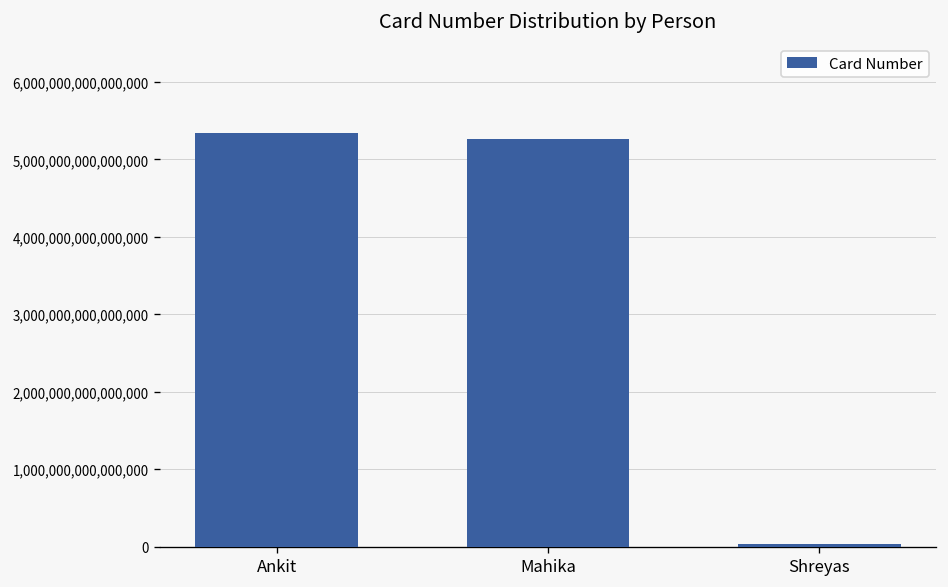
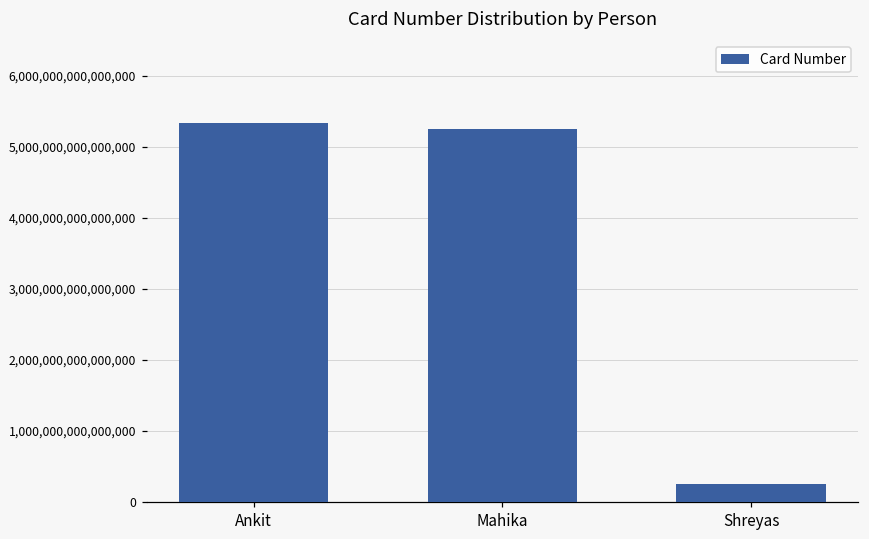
  {
    "Ankit": "5,300,000,000,000,000",
    "Mahika": "5,300,000,000,000,000",
-   "Shreyas": "0"
+   "Shreyas": "200,000,000,000,000"
  }
